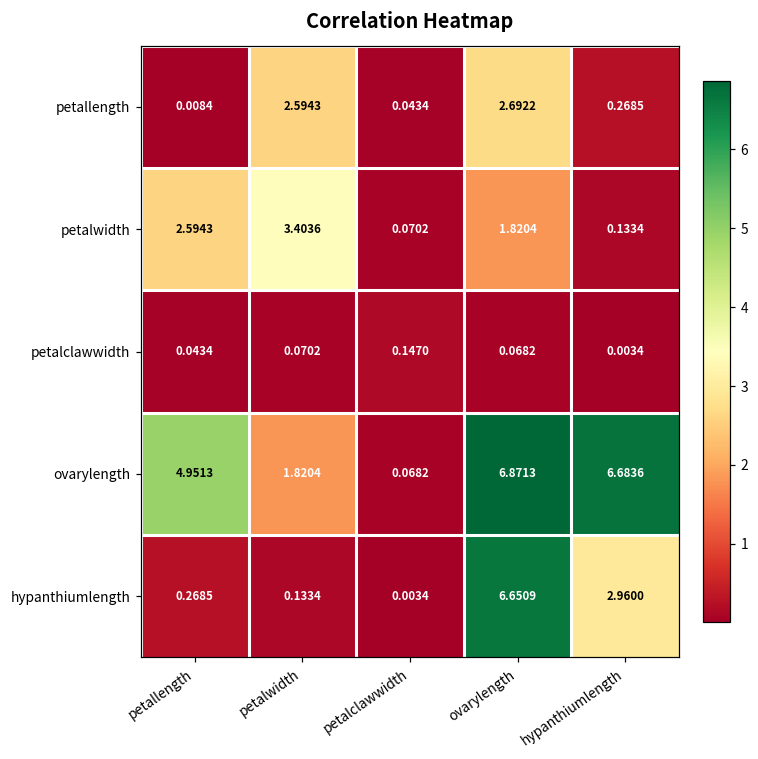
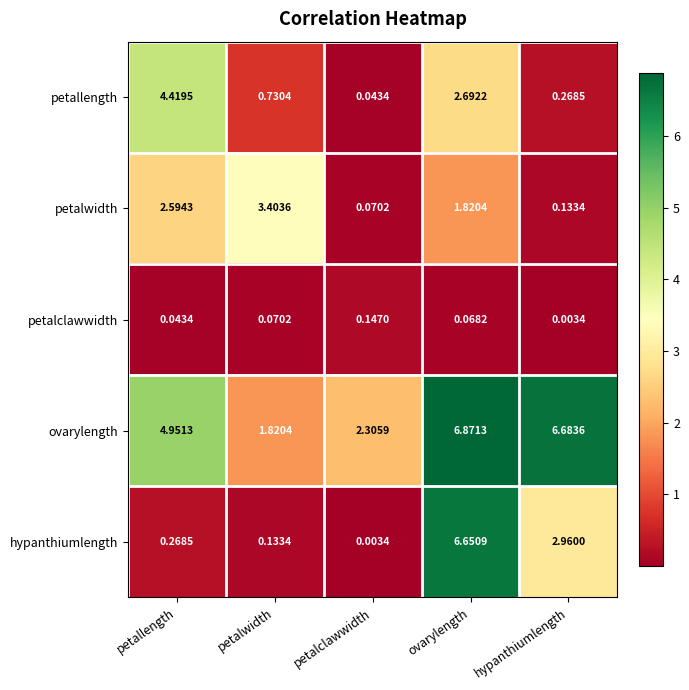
  {
    "petallength": {
-     "petallength": 0.0084,
-     "petalwidth": 2.5943,
+     "petallength": 4.4195,
+     "petalwidth": 0.7304,
      "petalclawwidth": 0.0434,
      "ovarylength": 2.6922,
      "hypanthiumlength": 0.2685
    },
    "petalwidth": {
      "petallength": 2.5943,
      "petalwidth": 3.4036,
      "petalclawwidth": 0.0702,
      "ovarylength": 1.8204,
      "hypanthiumlength": 0.1334
    },
    "petalclawwidth": {
      "petallength": 0.0434,
      "petalwidth": 0.0702,
      "petalclawwidth": 0.1470,
      "ovarylength": 0.0682,
      "hypanthiumlength": 0.0034
    },
    "ovarylength": {
      "petallength": 4.9513,
      "petalwidth": 1.8204,
-     "petalclawwidth": 0.0682,
+     "petalclawwidth": 2.3059,
      "ovarylength": 6.8713,
      "hypanthiumlength": 6.6836
    },
    "hypanthiumlength": {
      "petallength": 0.2685,
      "petalwidth": 0.1334,
      "petalclawwidth": 0.0034,
      "ovarylength": 6.6509,
      "hypanthiumlength": 2.9600
    }
  }
